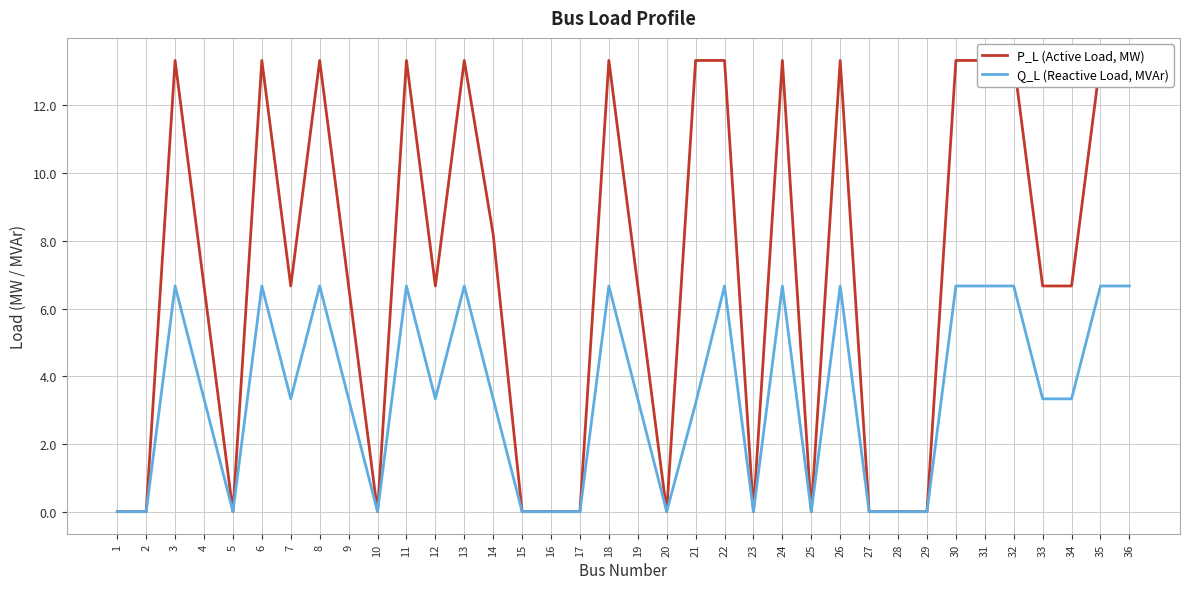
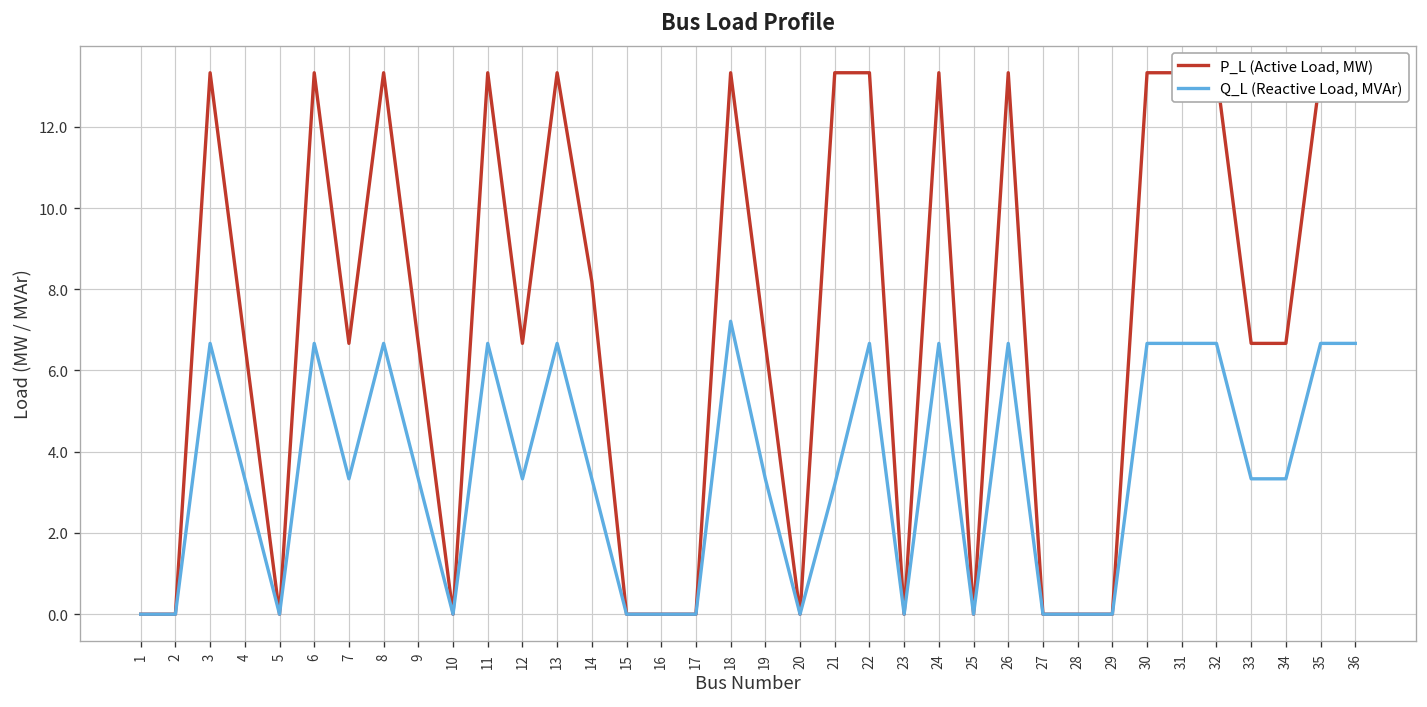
  {
    "P_L (Active Load, MW)": {
      "3": 13.3,
      "4": 6.7,
      "6": 13.3,
      "7": 6.7,
      "8": 13.3,
      "9": 6.7,
      "11": 13.3,
      "12": 6.7,
      "13": 13.3,
      "14": 8.2,
      "18": 13.3,
      "19": 6.7,
      "21": 13.3,
      "22": 13.3,
      "24": 13.3,
      "26": 13.3,
      "30": 13.3,
      "33": 6.7,
      "34": 6.7
    },
    "Q_L (Reactive Load, MVAr)": {
      "3": 6.7,
      "4": 3.3,
      "6": 6.7,
      "7": 3.3,
      "8": 6.7,
      "9": 3.3,
      "11": 6.7,
      "12": 3.3,
      "13": 6.7,
      "14": 3.3,
-     "18": 6.7,
+     "18": 7.2,
      "19": 3.3,
      "21": 3.2,
      "22": 6.7,
      "24": 6.7,
      "26": 6.7,
      "30": 6.7,
      "31": 6.7,
      "32": 6.7,
      "33": 3.3,
      "34": 3.3,
      "35": 6.7,
      "36": 6.7
    }
  }
